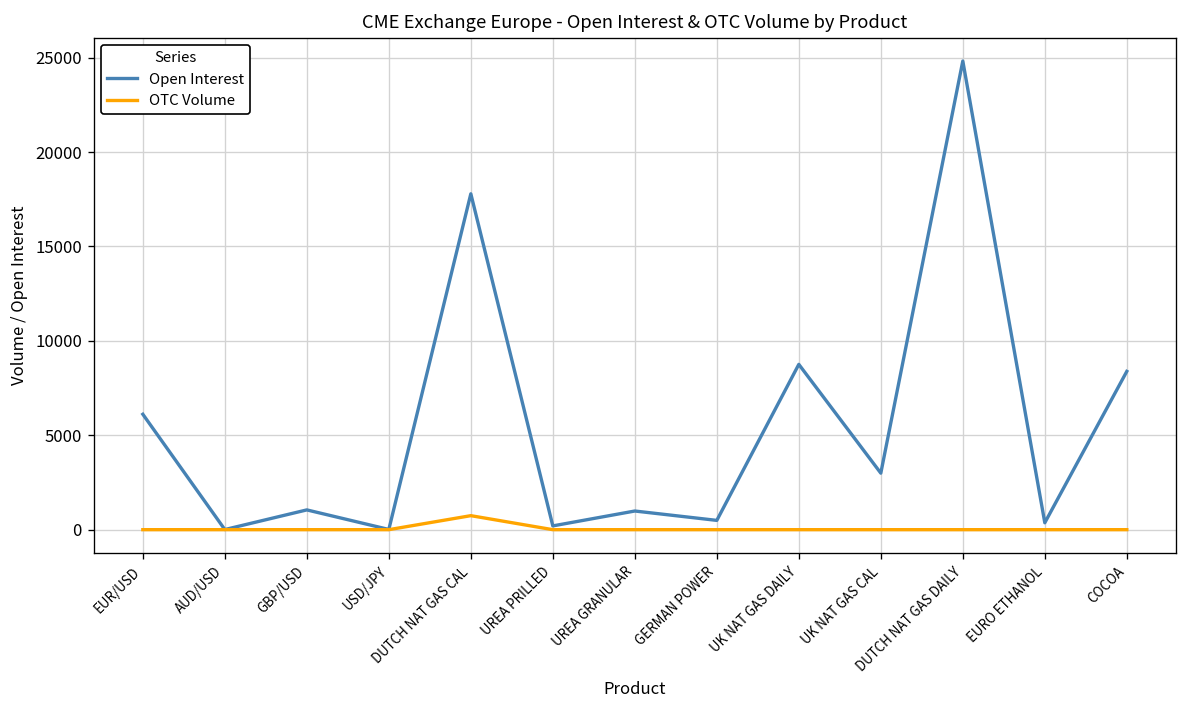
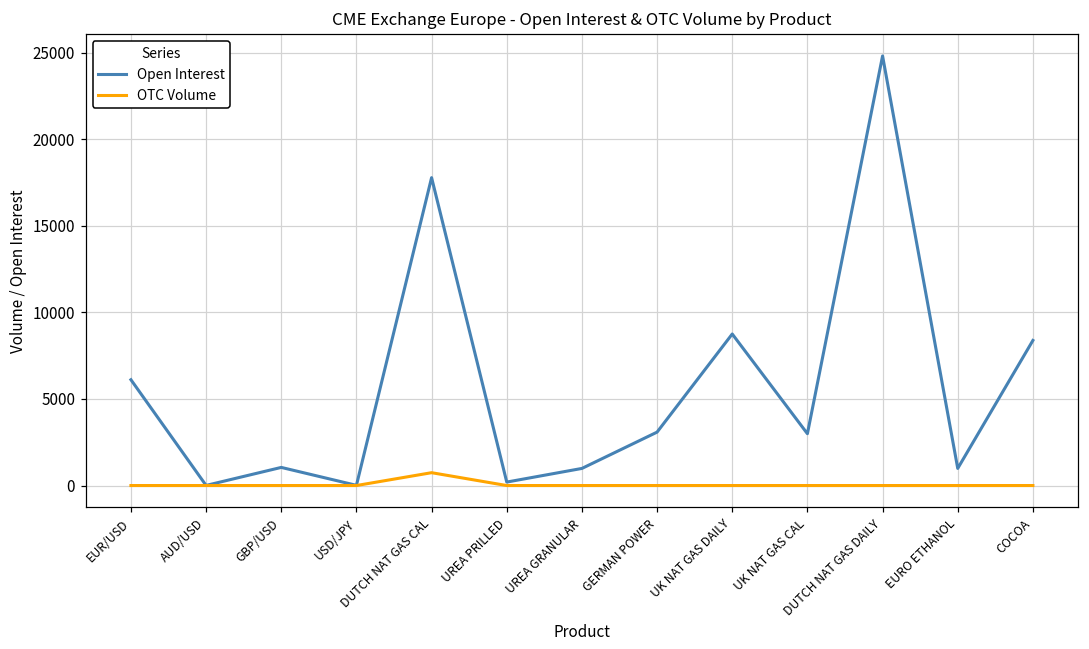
  {
    "Open Interest": {
      "EUR/USD": 6100,
      "GBP/USD": 1000,
      "DUTCH NAT GAS CAL": 17800,
      "UREA PRILLED": 200,
      "UREA GRANULAR": 1000,
-     "GERMAN POWER": 500,
+     "GERMAN POWER": 3100,
      "UK NAT GAS DAILY": 8800,
      "UK NAT GAS CAL": 3000,
      "DUTCH NAT GAS DAILY": 24800,
-     "EURO ETHANOL": 400,
+     "EURO ETHANOL": 1000,
      "COCOA": 8400
    },
    "OTC Volume": {
      "EUR/USD": 0,
      "GBP/USD": 0,
      "DUTCH NAT GAS CAL": 700,
      "UREA PRILLED": 0,
      "UREA GRANULAR": 0,
      "GERMAN POWER": 0,
      "UK NAT GAS DAILY": 0,
      "UK NAT GAS CAL": 0,
      "DUTCH NAT GAS DAILY": 0,
      "EURO ETHANOL": 0,
      "COCOA": 0
    }
  }
